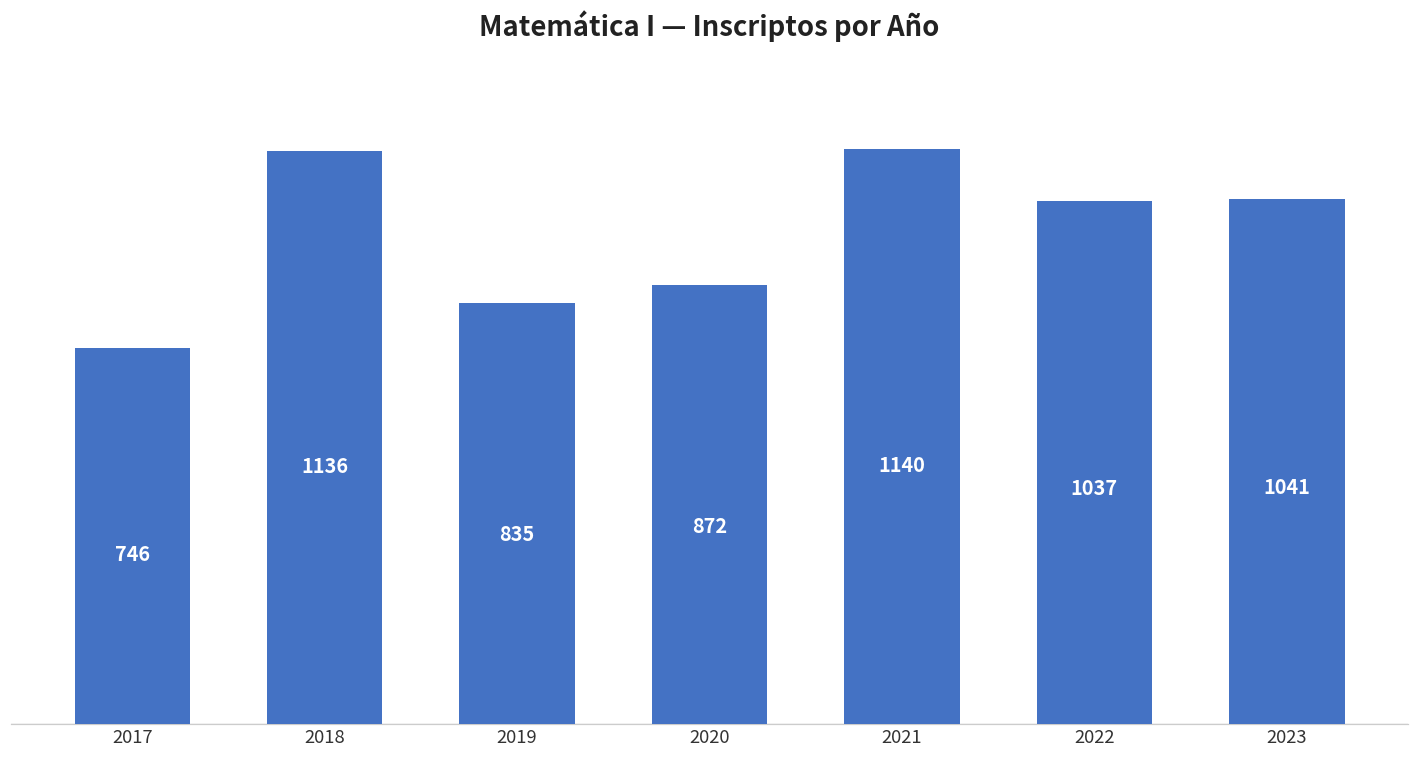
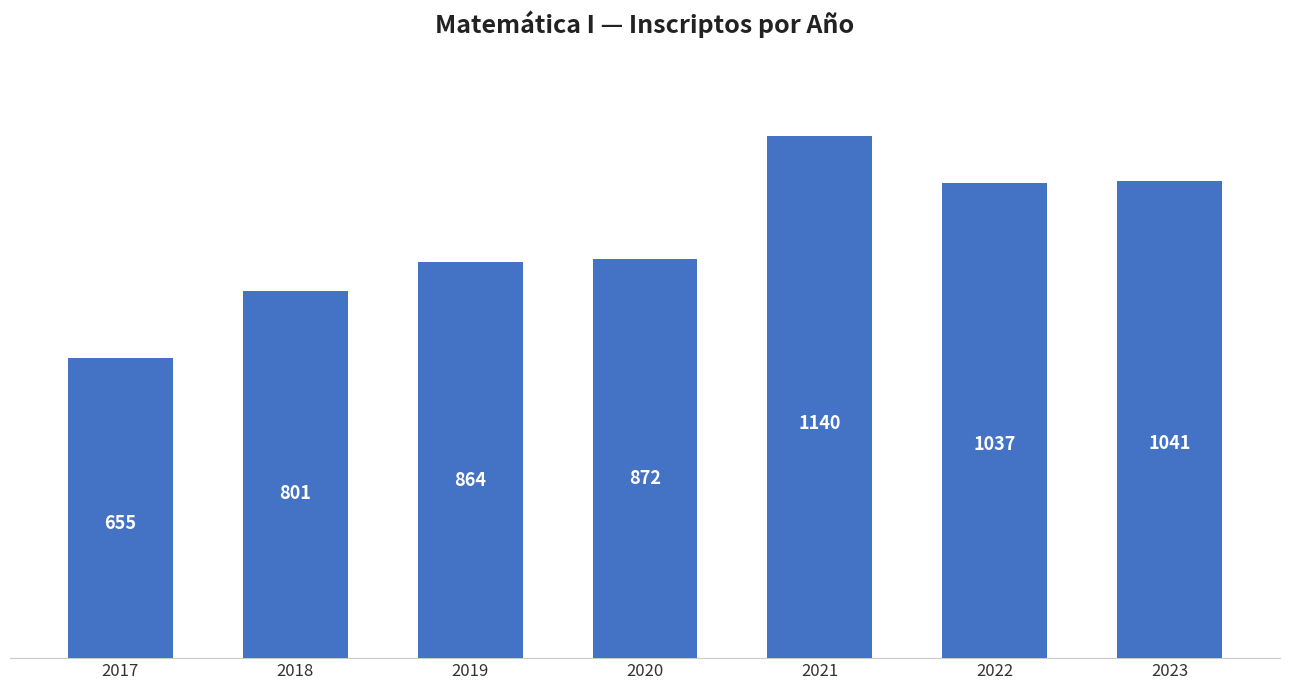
  {
-   "2017": 746,
-   "2018": 1136,
-   "2019": 835,
+   "2017": 655,
+   "2018": 801,
+   "2019": 864,
    "2020": 872,
    "2021": 1140,
    "2022": 1037,
    "2023": 1041
  }
